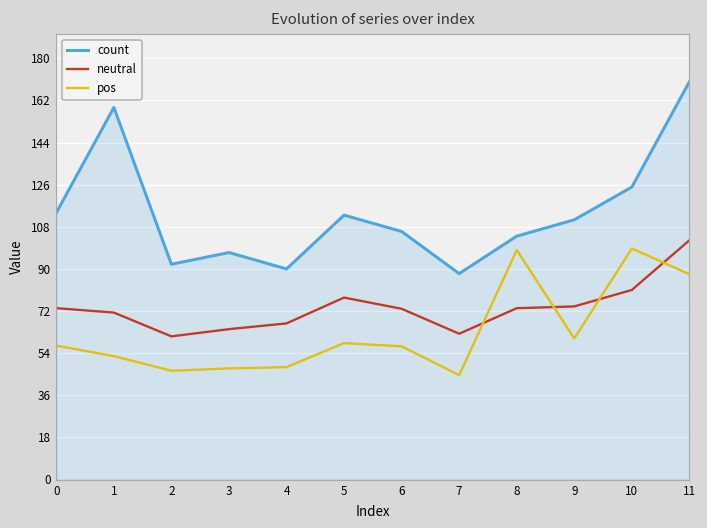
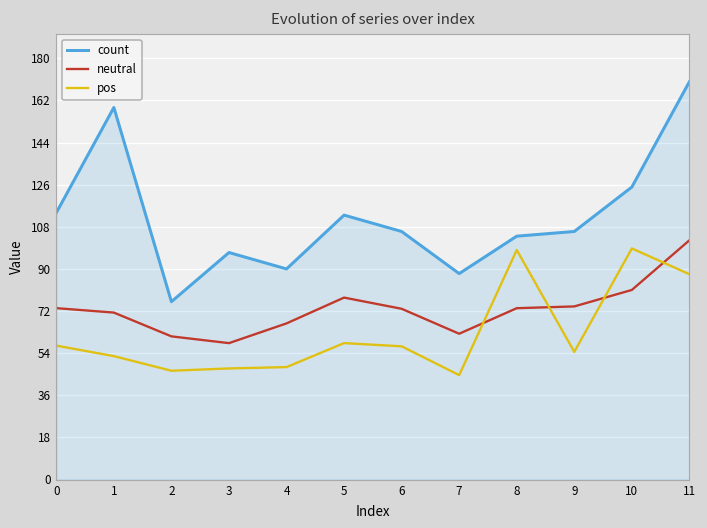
  {
    "count": {
      "0": 114,
      "1": 159,
-     "2": 92,
+     "2": 76,
      "3": 97,
      "4": 90,
      "5": 113,
      "6": 106,
      "7": 88,
      "8": 104,
-     "9": 111,
+     "9": 106,
      "10": 125,
      "11": 170
    },
    "neutral": {
      "0": 73,
      "1": 71,
      "2": 61,
-     "3": 64,
+     "3": 58,
      "4": 67,
      "5": 78,
      "6": 73,
      "7": 62,
      "8": 73,
      "9": 74,
      "10": 81,
      "11": 102
    },
    "pos": {
      "0": 57,
      "1": 53,
      "2": 46,
      "3": 47,
      "4": 48,
      "5": 58,
      "6": 57,
      "7": 45,
      "8": 98,
-     "9": 60,
+     "9": 55,
      "10": 99,
      "11": 88
    }
  }
